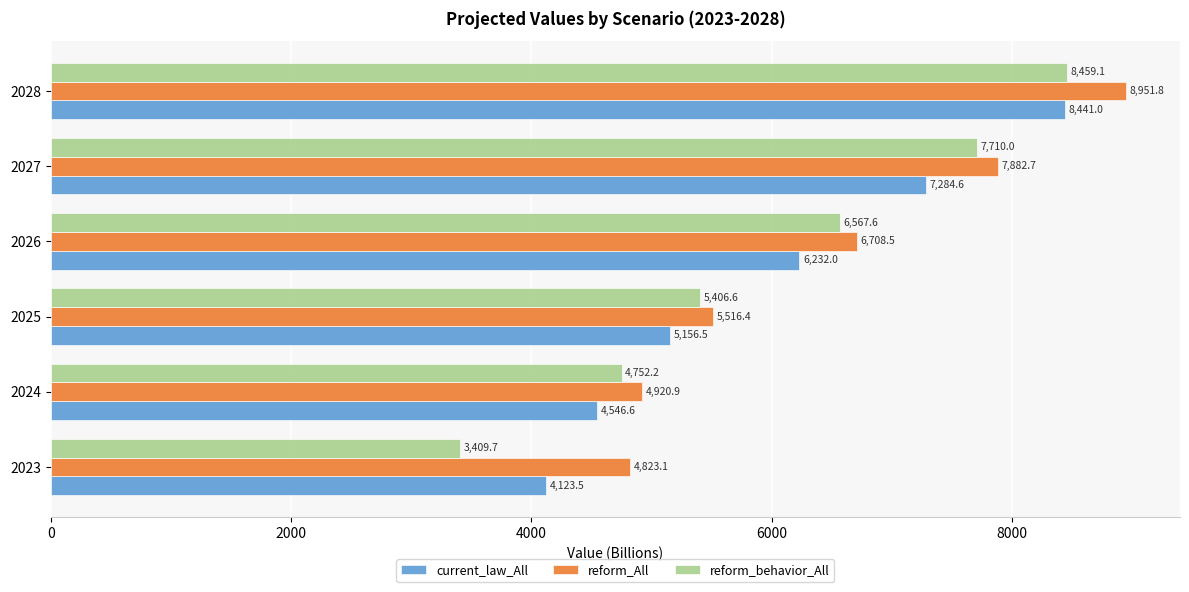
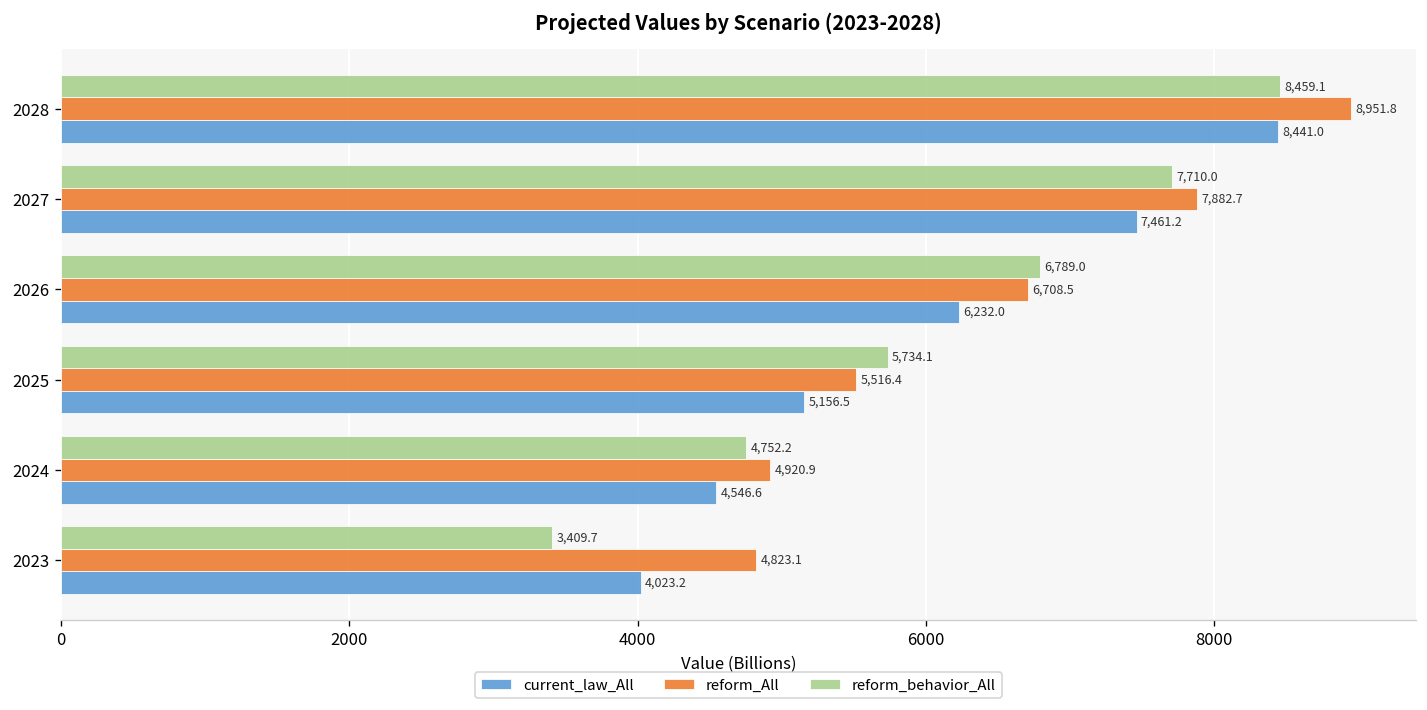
  {
    "current_law_All": {
      "2028": "8,441.0",
-     "2027": "7,284.6",
+     "2027": "7,461.2",
      "2026": "6,232.0",
      "2025": "5,156.5",
      "2024": "4,546.6",
-     "2023": "4,123.5"
+     "2023": "4,023.2"
    },
    "reform_All": {
      "2028": "8,951.8",
      "2027": "7,882.7",
      "2026": "6,708.5",
      "2025": "5,516.4",
      "2024": "4,920.9",
      "2023": "4,823.1"
    },
    "reform_behavior_All": {
      "2028": "8,459.1",
      "2027": "7,710.0",
-     "2026": "6,567.6",
-     "2025": "5,406.6",
+     "2026": "6,789.0",
+     "2025": "5,734.1",
      "2024": "4,752.2",
      "2023": "3,409.7"
    }
  }
